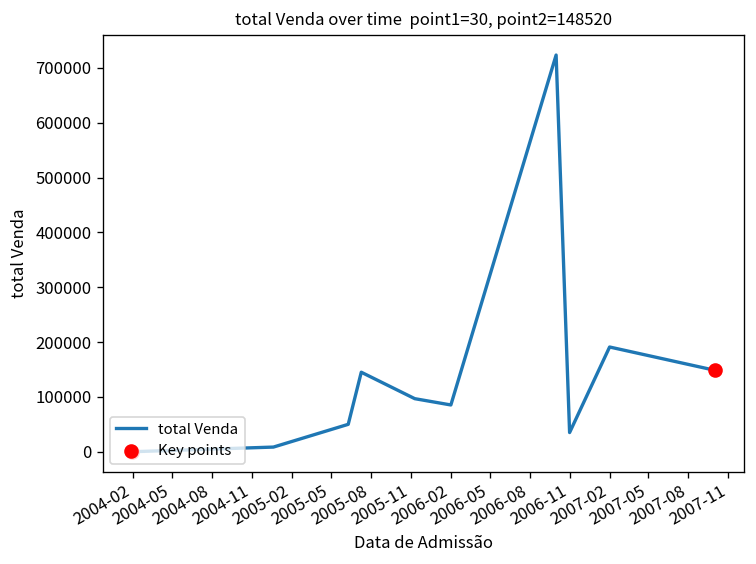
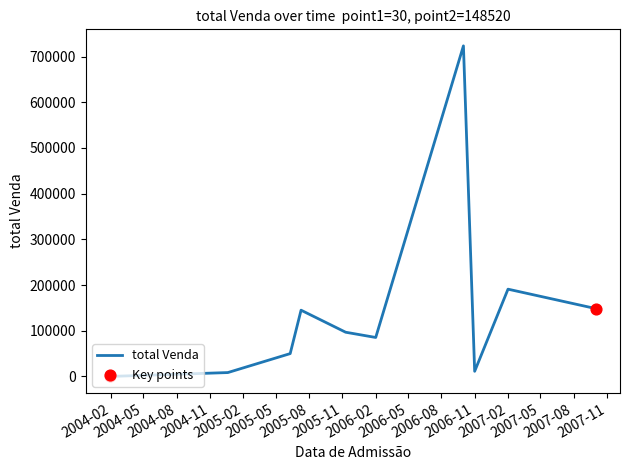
  {
    "total Venda": {
      "2006-02": 90000,
-     "2006-11": 40000,
+     "2006-11": 10000,
      "2007-02": 190000
    }
  }
